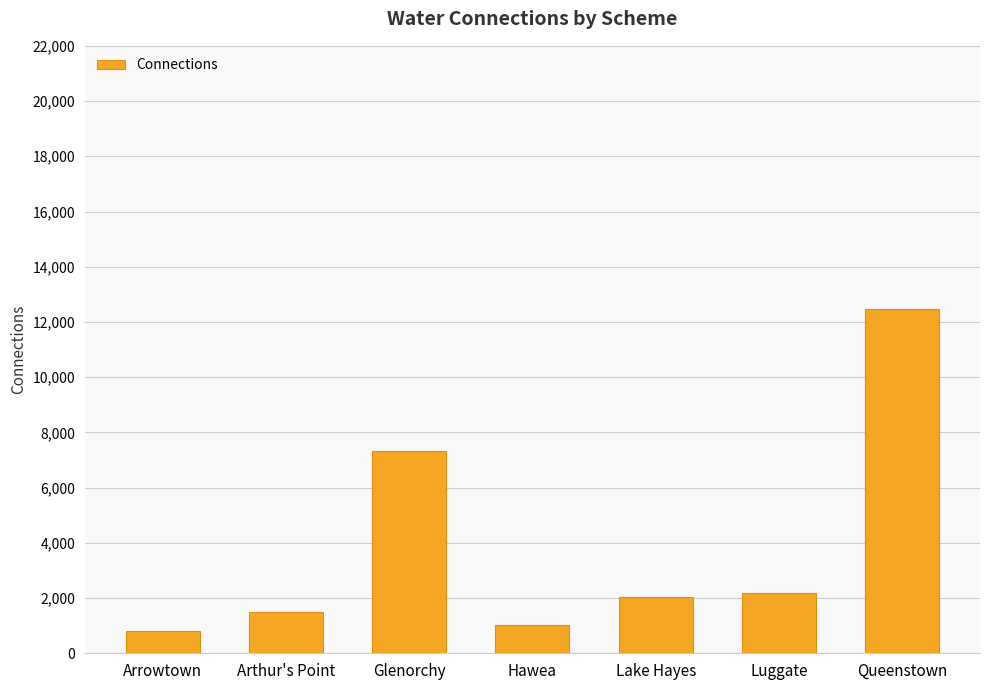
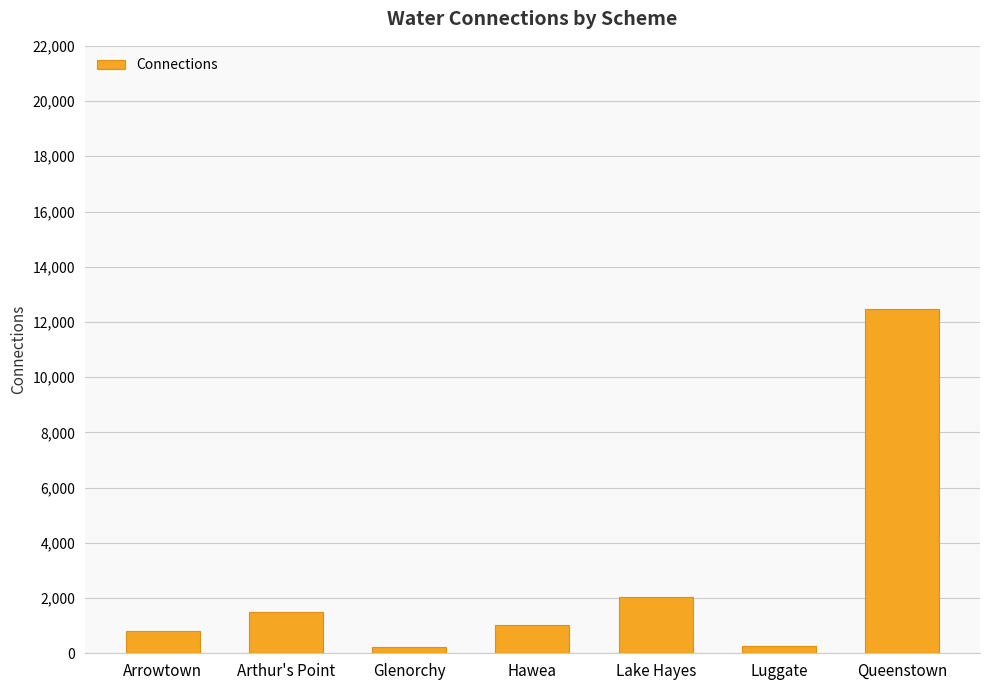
  {
    "Arrowtown": "800",
    "Arthur's Point": "1,500",
-   "Glenorchy": "7,300",
+   "Glenorchy": "200",
    "Hawea": "1,000",
    "Lake Hayes": "2,100",
-   "Luggate": "2,200",
+   "Luggate": "200",
    "Queenstown": "12,500"
  }
